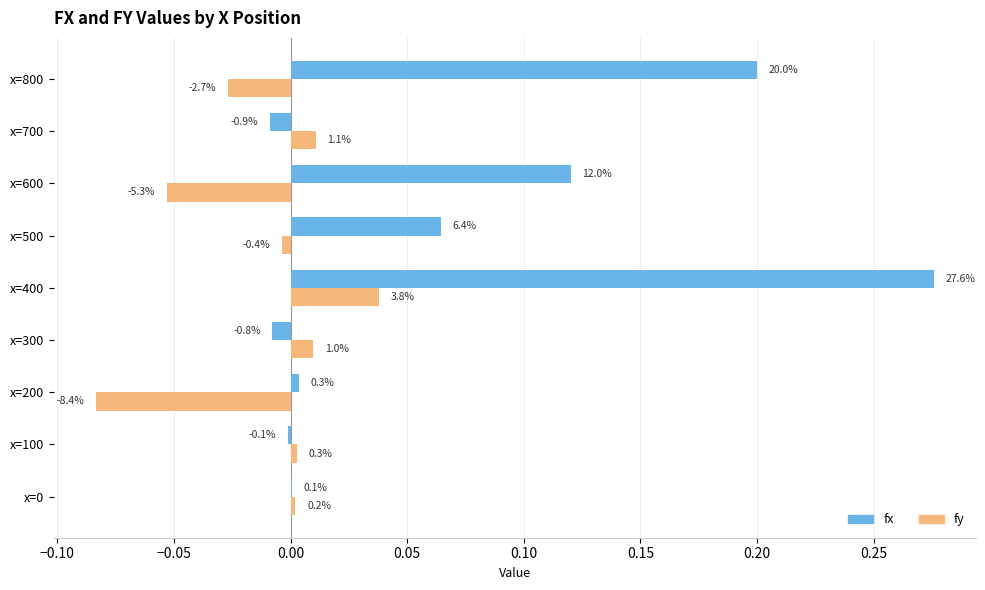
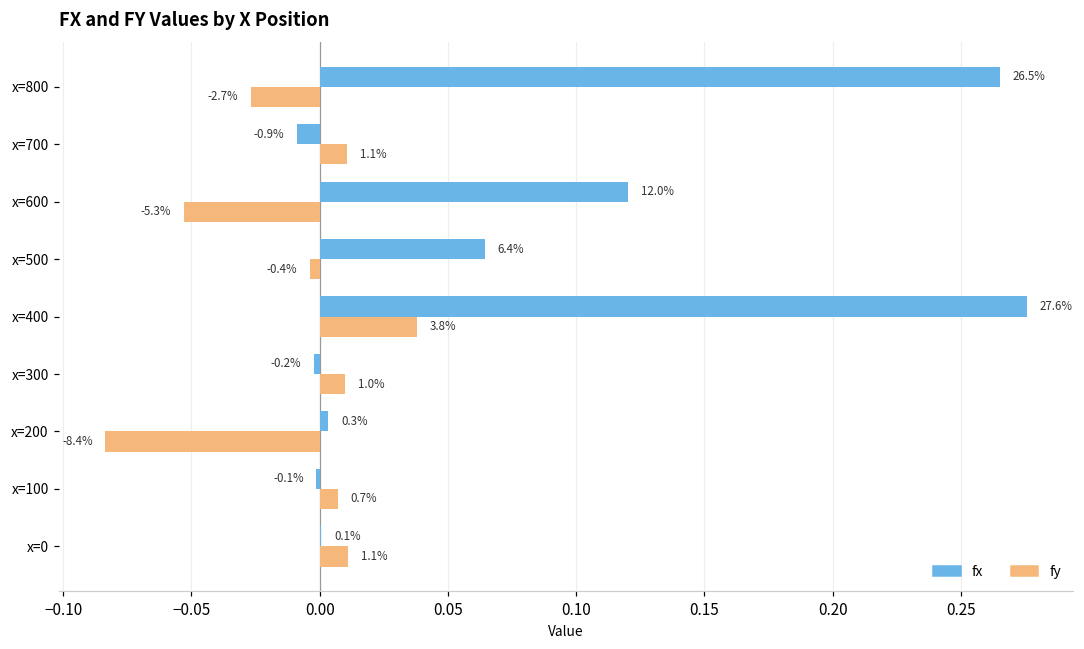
  {
    "fx": {
-     "x=800": "20.0%",
+     "x=800": "26.5%",
      "x=700": "-0.9%",
      "x=600": "12.0%",
      "x=500": "6.4%",
      "x=400": "27.6%",
-     "x=300": "-0.8%",
+     "x=300": "-0.2%",
      "x=200": "0.3%",
      "x=100": "-0.1%",
      "x=0": "0.1%"
    },
    "fy": {
      "x=800": "-2.7%",
      "x=700": "1.1%",
      "x=600": "-5.3%",
      "x=500": "-0.4%",
      "x=400": "3.8%",
      "x=300": "1.0%",
      "x=200": "-8.4%",
-     "x=100": "0.3%",
-     "x=0": "0.2%"
+     "x=100": "0.7%",
+     "x=0": "1.1%"
    }
  }
